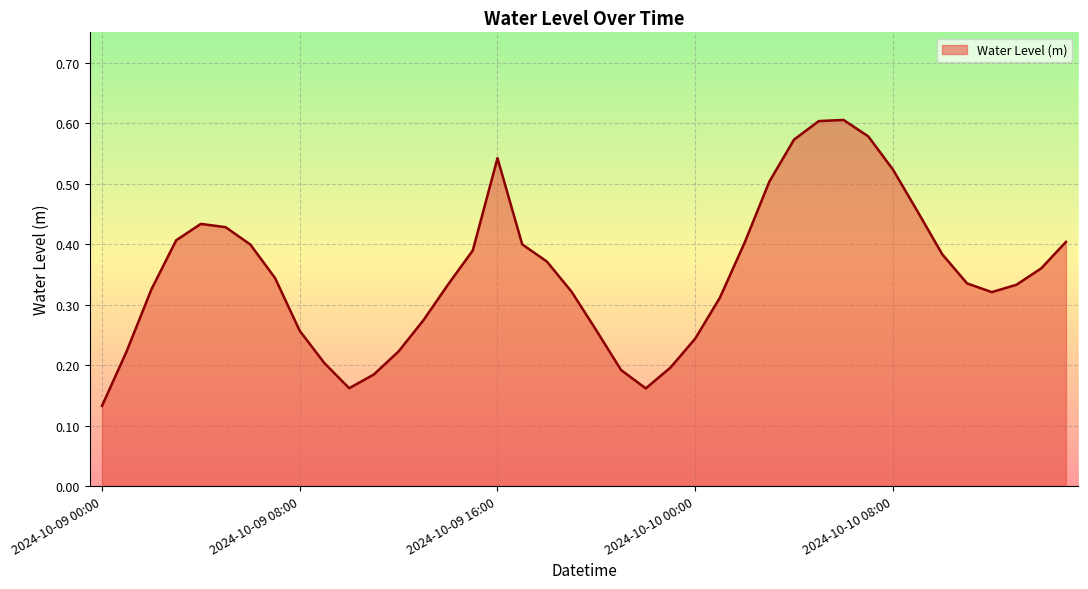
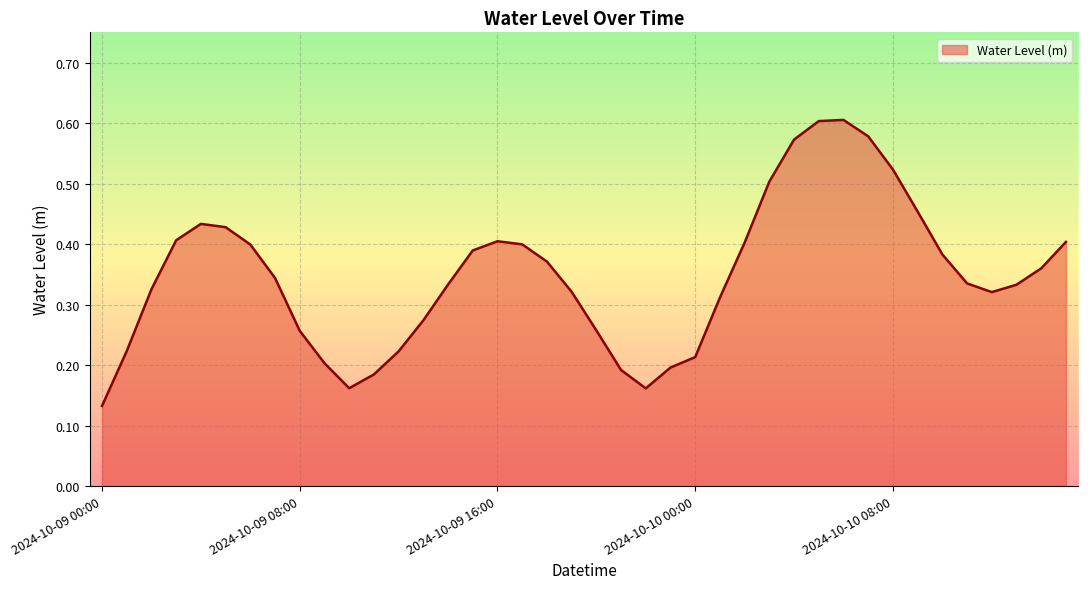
  {
    "2024-10-09 00:00": 0.13,
    "2024-10-09 08:00": 0.26,
-   "2024-10-09 16:00": 0.54,
-   "2024-10-10 00:00": 0.24,
+   "2024-10-09 16:00": 0.40,
+   "2024-10-10 00:00": 0.21,
    "2024-10-10 08:00": 0.52
  }
